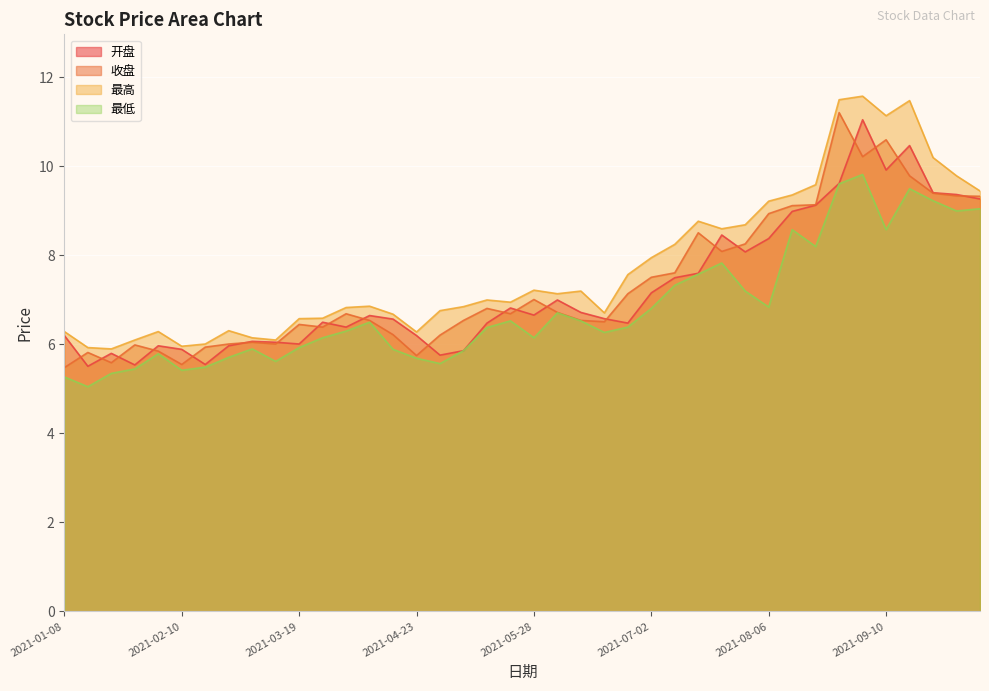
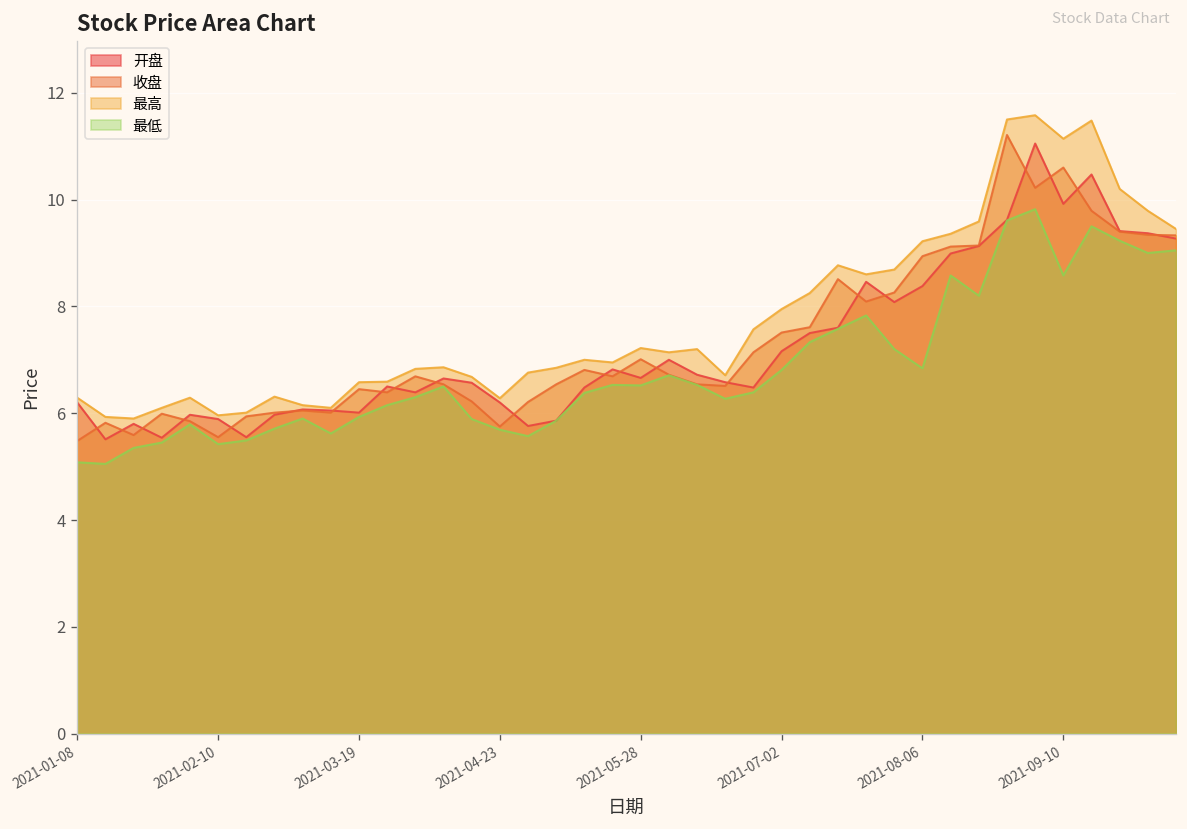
  {
    "最低": {
-     "2021-01-08": 5.3,
+     "2021-01-08": 5.1,
      "2021-02-10": 5.4,
      "2021-03-19": 5.9,
      "2021-04-23": 5.7,
-     "2021-05-28": 6.2,
+     "2021-05-28": 6.5,
      "2021-07-02": 6.8,
      "2021-08-06": 6.8,
      "2021-09-10": 8.6
    }
  }
